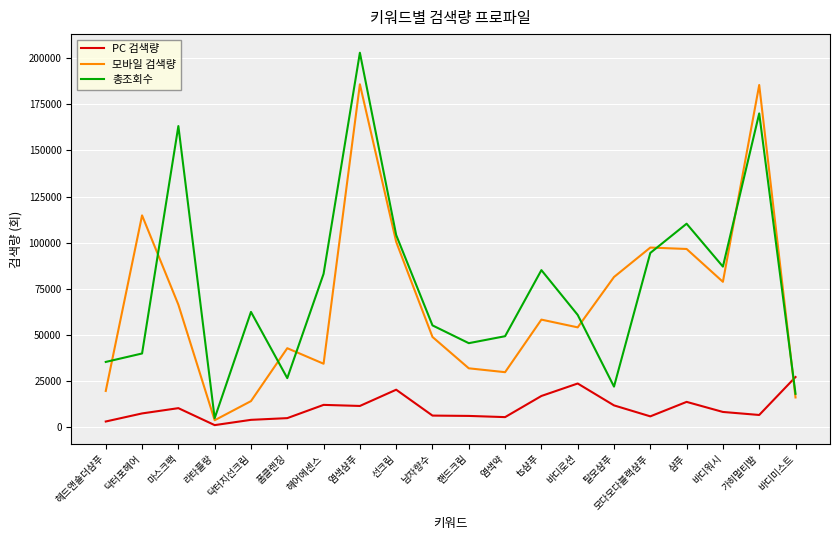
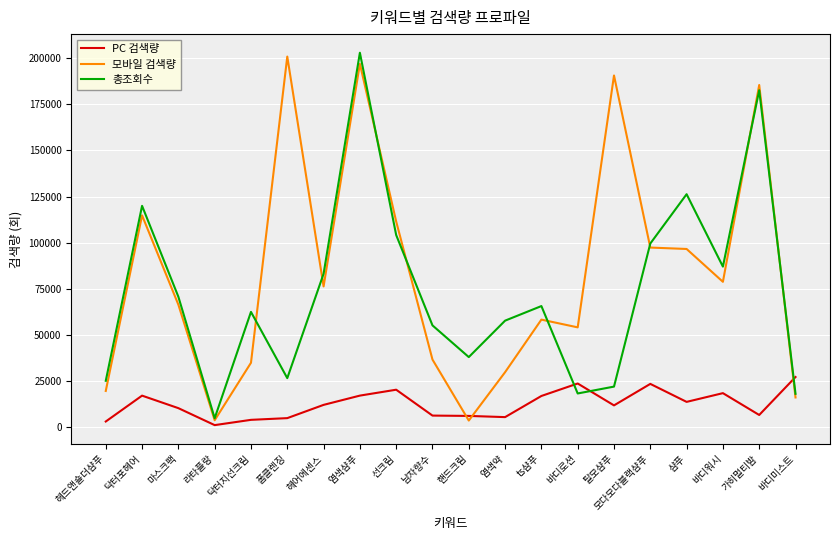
  {
    "PC 검색량": {
      "헤드앤숄더샴푸": 3000,
-     "닥터포헤어": 7000,
+     "닥터포헤어": 17000,
      "마스크팩": 10000,
      "라타플랑": 1000,
      "닥터지선크림": 4000,
      "폼클렌징": 5000,
      "헤어에센스": 12000,
-     "염색샴푸": 11000,
+     "염색샴푸": 17000,
      "선크림": 20000,
      "남자향수": 6000,
      "핸드크림": 6000,
      "염색약": 5000,
      "ts샴푸": 17000,
      "바디로션": 24000,
      "탈모샴푸": 12000,
-     "모다모다블랙샴푸": 6000,
+     "모다모다블랙샴푸": 23000,
      "샴푸": 14000,
-     "바디워시": 8000,
+     "바디워시": 18000,
      "가히멀티밤": 7000,
      "바디미스트": 27000
    },
    "모바일 검색량": {
      "헤드앤숄더샴푸": 20000,
      "닥터포헤어": 115000,
      "마스크팩": 66000,
-     "닥터지선크림": 14000,
-     "폼클렌징": 43000,
-     "헤어에센스": 34000,
-     "염색샴푸": 186000,
-     "선크림": 100000,
-     "남자향수": 49000,
-     "핸드크림": 32000,
+     "닥터지선크림": 35000,
+     "폼클렌징": 201000,
+     "헤어에센스": 76000,
+     "염색샴푸": 197000,
+     "선크림": 112000,
+     "남자향수": 37000,
+     "핸드크림": 4000,
      "염색약": 30000,
      "ts샴푸": 58000,
      "바디로션": 54000,
-     "탈모샴푸": 81000,
+     "탈모샴푸": 191000,
      "모다모다블랙샴푸": 97000,
      "샴푸": 97000,
      "바디워시": 79000,
      "가히멀티밤": 185000,
      "바디미스트": 16000
    },
    "총조회수": {
-     "헤드앤숄더샴푸": 35000,
-     "닥터포헤어": 40000,
-     "마스크팩": 163000,
+     "헤드앤숄더샴푸": 25000,
+     "닥터포헤어": 120000,
+     "마스크팩": 71000,
      "닥터지선크림": 62000,
      "폼클렌징": 27000,
      "헤어에센스": 83000,
      "염색샴푸": 203000,
      "선크림": 104000,
      "남자향수": 55000,
-     "핸드크림": 46000,
-     "염색약": 49000,
-     "ts샴푸": 85000,
-     "바디로션": 61000,
+     "핸드크림": 38000,
+     "염색약": 58000,
+     "ts샴푸": 66000,
+     "바디로션": 18000,
      "탈모샴푸": 22000,
-     "모다모다블랙샴푸": 94000,
-     "샴푸": 110000,
+     "모다모다블랙샴푸": 100000,
+     "샴푸": 126000,
      "바디워시": 87000,
-     "가히멀티밤": 170000,
+     "가히멀티밤": 183000,
      "바디미스트": 18000
    }
  }
